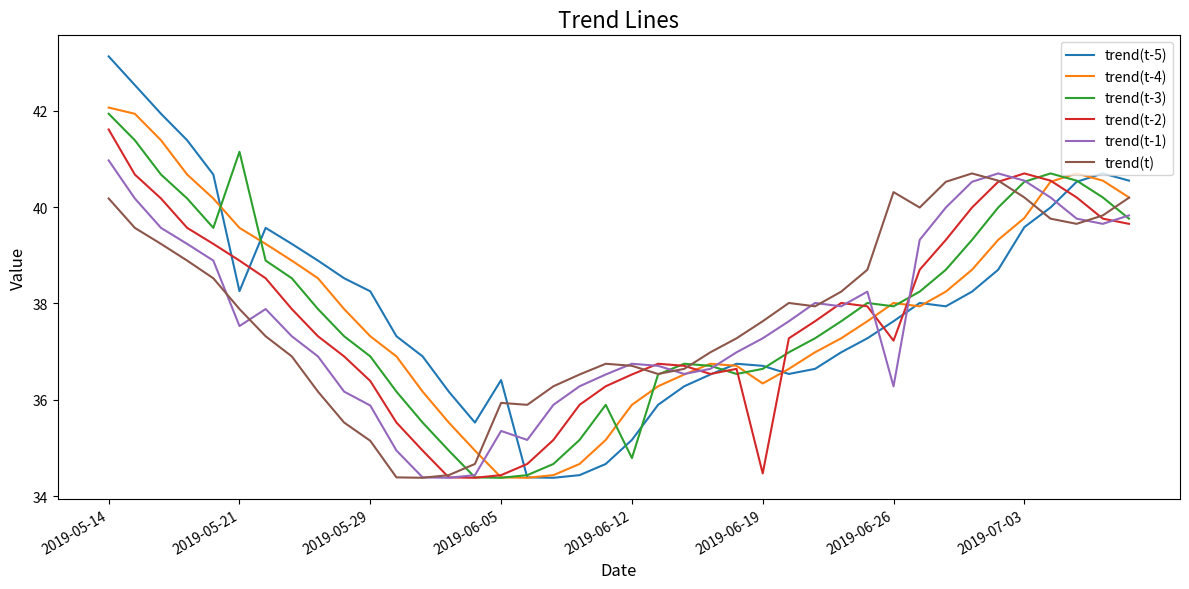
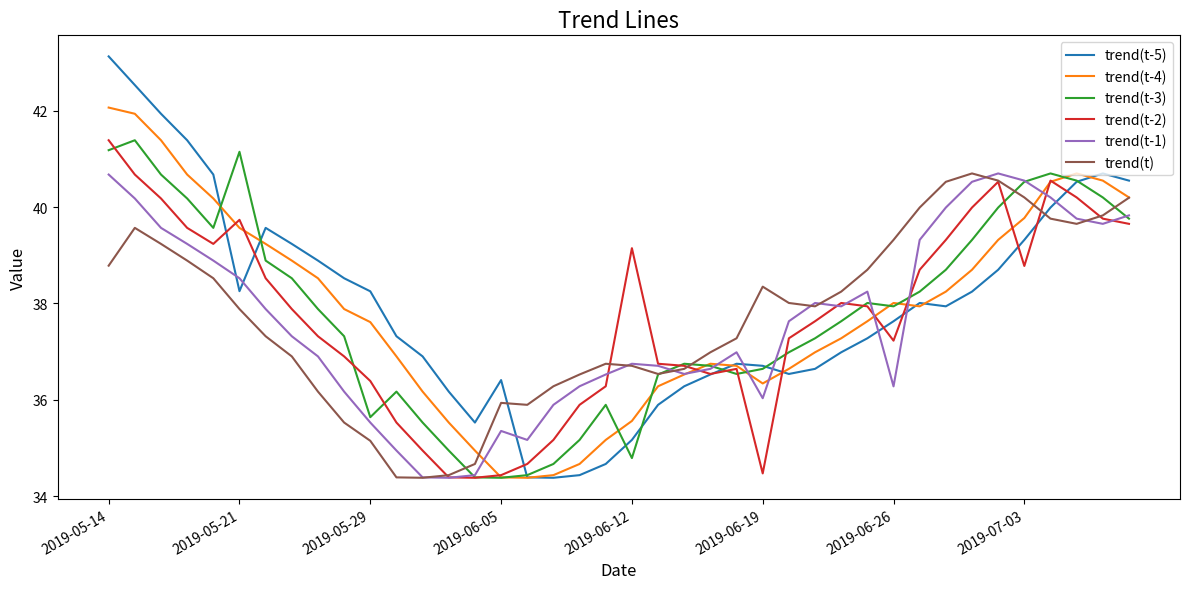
  {
    "trend(t-5)": {
      "2019-05-14": 43.1,
      "2019-05-21": 38.3,
      "2019-05-29": 38.3,
      "2019-06-05": 36.4,
      "2019-06-12": 35.2,
      "2019-06-19": 36.7,
      "2019-06-26": 37.6,
-     "2019-07-03": 39.6
+     "2019-07-03": 39.3
    },
    "trend(t-4)": {
      "2019-05-14": 42.1,
      "2019-05-21": 39.6,
-     "2019-05-29": 37.3,
-     "2019-06-12": 35.9,
+     "2019-05-29": 37.6,
+     "2019-06-12": 35.6,
      "2019-06-19": 36.3,
      "2019-06-26": 38.0,
      "2019-07-03": 39.8
    },
    "trend(t-3)": {
-     "2019-05-14": 41.9,
+     "2019-05-14": 41.2,
      "2019-05-21": 41.1,
-     "2019-05-29": 36.9,
+     "2019-05-29": 35.6,
      "2019-06-12": 34.8,
      "2019-06-19": 36.6,
      "2019-06-26": 37.9
    },
    "trend(t-2)": {
-     "2019-05-14": 41.6,
-     "2019-05-21": 38.9,
+     "2019-05-14": 41.4,
+     "2019-05-21": 39.7,
      "2019-05-29": 36.4,
-     "2019-06-12": 36.5,
+     "2019-06-12": 39.1,
      "2019-06-19": 34.5,
      "2019-06-26": 37.2,
-     "2019-07-03": 40.7
+     "2019-07-03": 38.8
    },
    "trend(t-1)": {
-     "2019-05-14": 41.0,
-     "2019-05-21": 37.5,
-     "2019-05-29": 35.9,
+     "2019-05-14": 40.7,
+     "2019-05-21": 38.5,
+     "2019-05-29": 35.5,
      "2019-06-05": 35.4,
-     "2019-06-19": 37.3,
+     "2019-06-19": 36.0,
      "2019-06-26": 36.3
    },
    "trend(t)": {
-     "2019-05-14": 40.2,
+     "2019-05-14": 38.8,
      "2019-05-21": 37.9,
      "2019-05-29": 35.1,
      "2019-06-05": 35.9,
-     "2019-06-19": 37.6,
-     "2019-06-26": 40.3,
+     "2019-06-19": 38.3,
+     "2019-06-26": 39.3,
      "2019-07-03": 40.2
    }
  }
